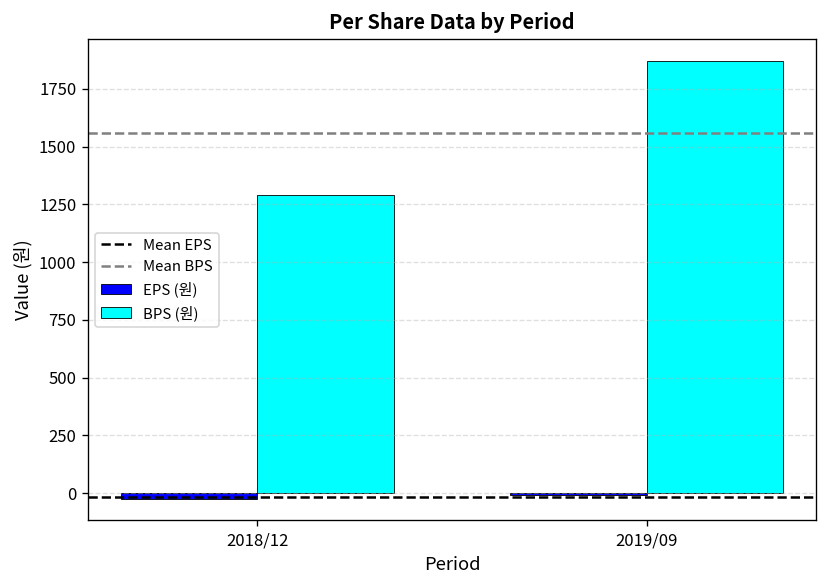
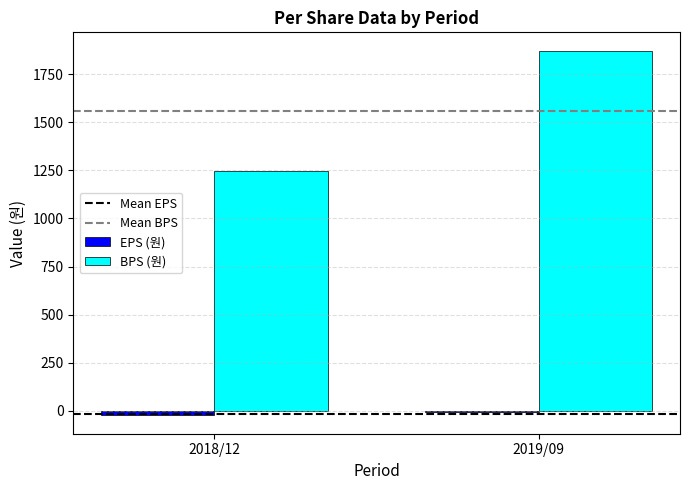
  {
    "EPS (원)": {
      "2018/12": -20
    },
    "BPS (원)": {
-     "2018/12": 1290,
+     "2018/12": 1250,
      "2019/09": 1870
    }
  }
